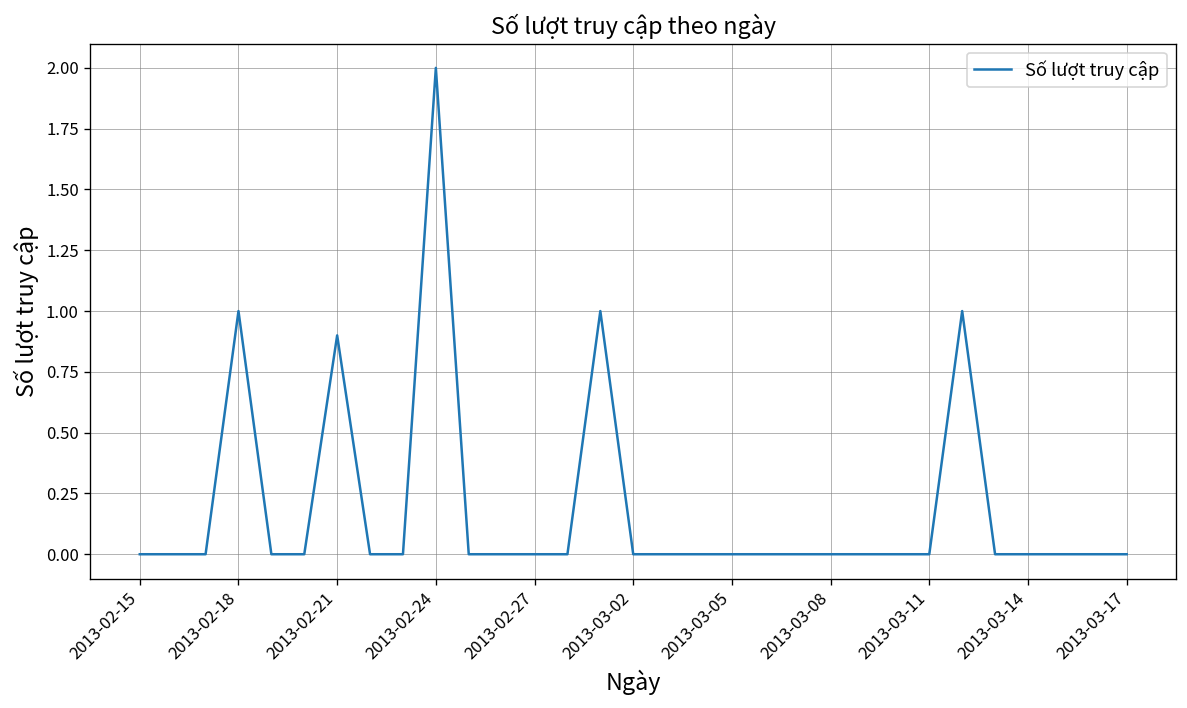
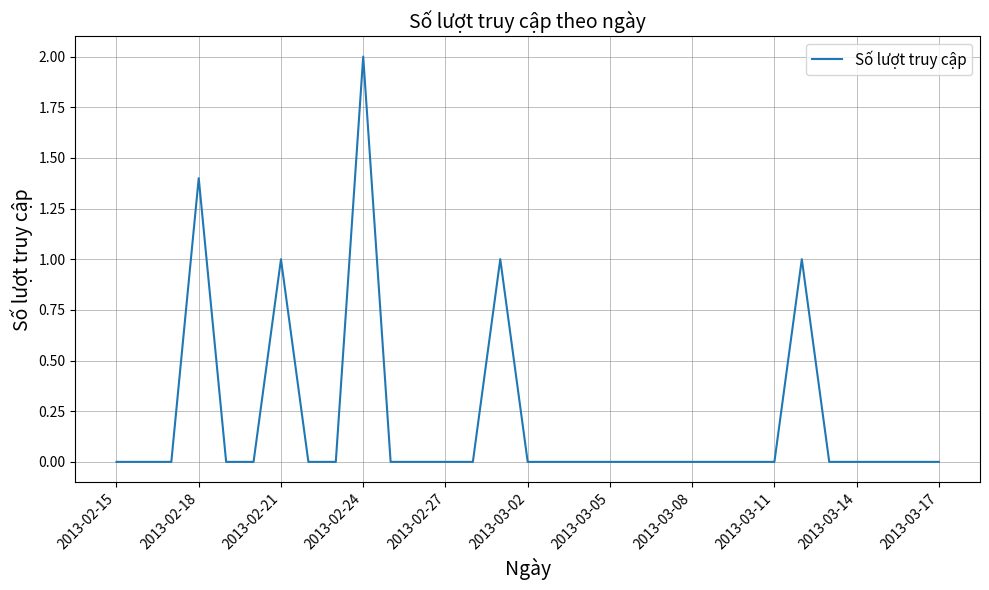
  {
    "2013-02-15": 0.0,
-   "2013-02-18": 1.0,
-   "2013-02-21": 0.9,
+   "2013-02-18": 1.4,
+   "2013-02-21": 1.0,
    "2013-02-24": 2.0,
    "2013-02-27": 0.0,
    "2013-03-02": 0.0,
    "2013-03-05": 0.0,
    "2013-03-08": 0.0,
    "2013-03-11": 0.0,
    "2013-03-14": 0.0,
    "2013-03-17": 0.0
  }
